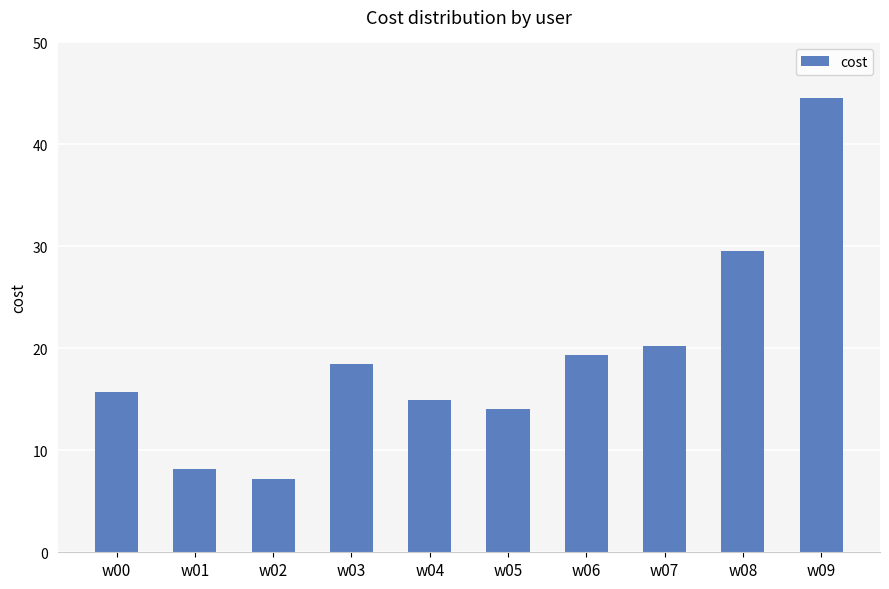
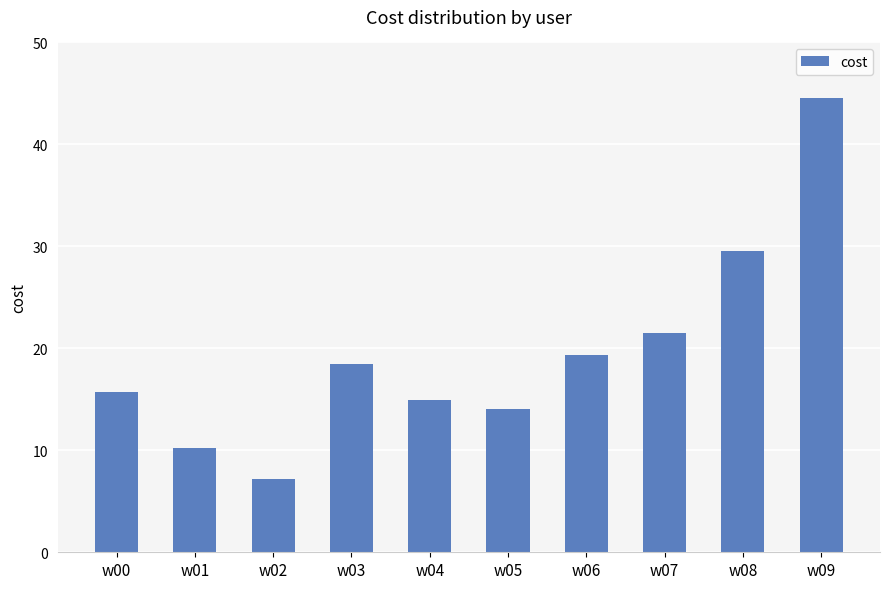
  {
    "w00": 15.7,
-   "w01": 8.1,
+   "w01": 10.2,
    "w02": 7.2,
    "w03": 18.4,
    "w04": 15.0,
    "w05": 14.1,
    "w06": 19.4,
-   "w07": 20.3,
+   "w07": 21.5,
    "w08": 29.6,
    "w09": 44.6
  }
